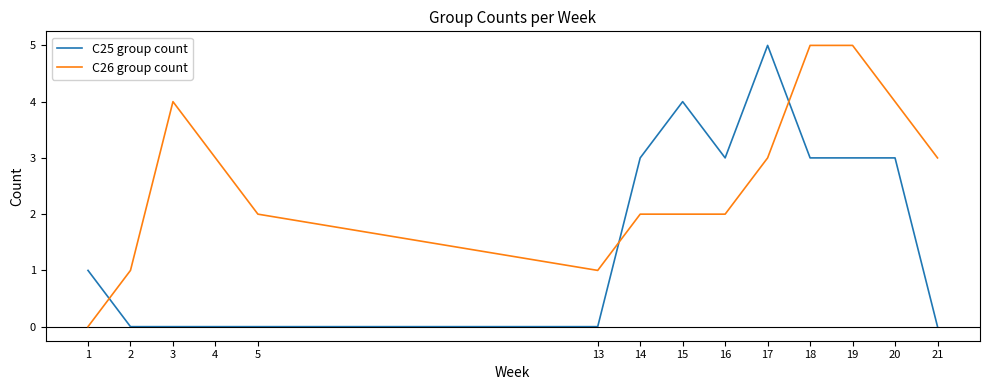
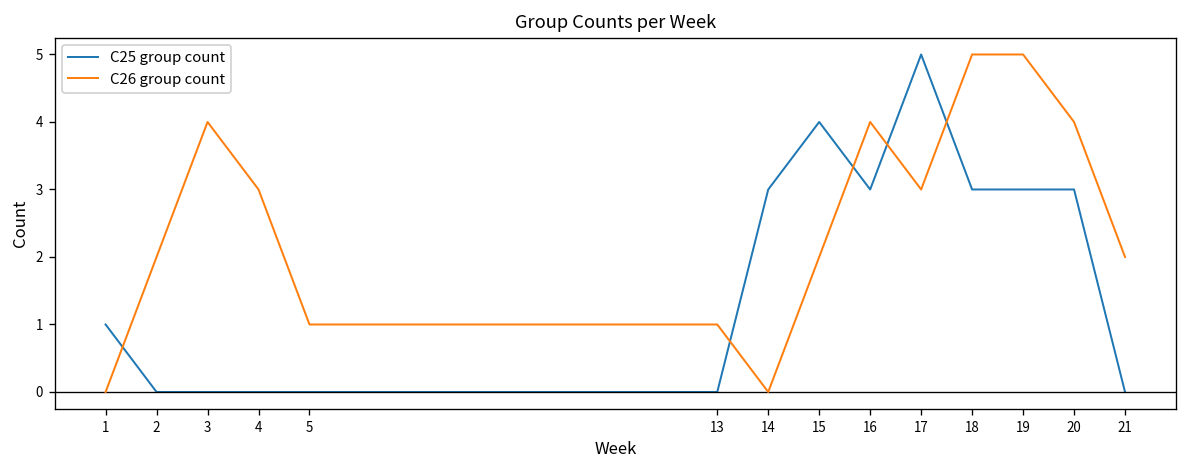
  {
    "C25 group count": {
      "1": 1,
      "2": 0,
      "3": 0,
      "4": 0,
      "5": 0,
      "13": 0,
      "14": 3,
      "15": 4,
      "16": 3,
      "17": 5,
      "18": 3,
      "19": 3,
      "20": 3,
      "21": 0
    },
    "C26 group count": {
      "1": 0,
-     "2": 1,
+     "2": 2,
      "3": 4,
      "4": 3,
-     "5": 2,
+     "5": 1,
      "13": 1,
-     "14": 2,
+     "14": 0,
      "15": 2,
-     "16": 2,
+     "16": 4,
      "17": 3,
      "18": 5,
      "19": 5,
      "20": 4,
-     "21": 3
+     "21": 2
    }
  }
